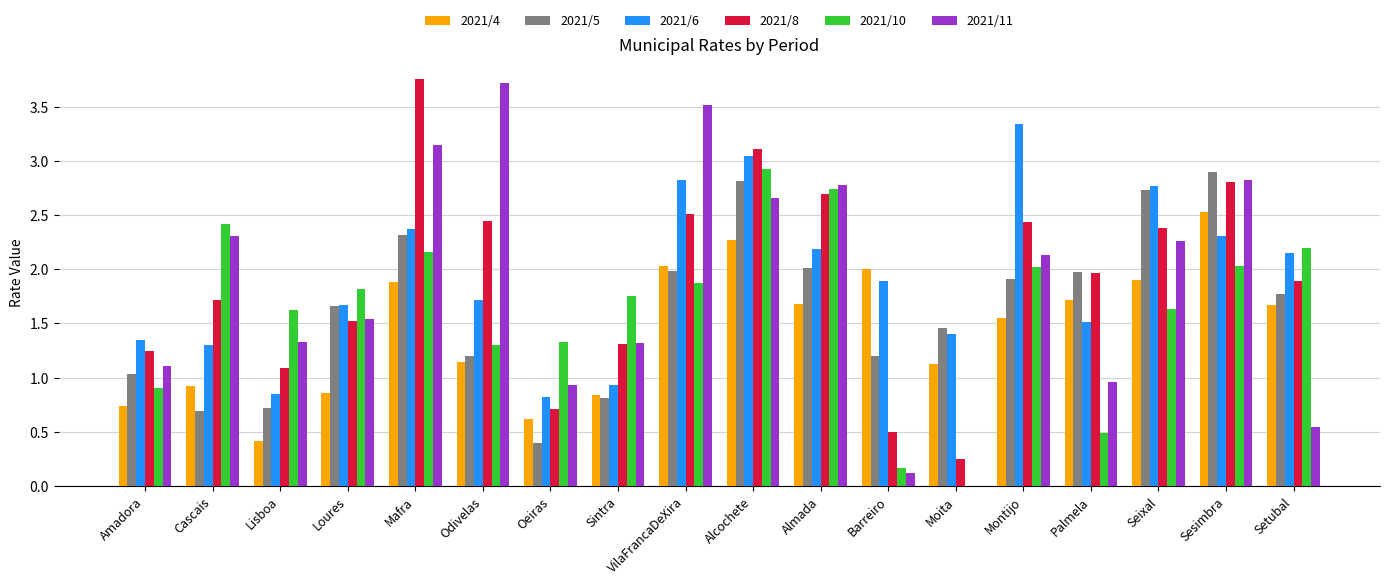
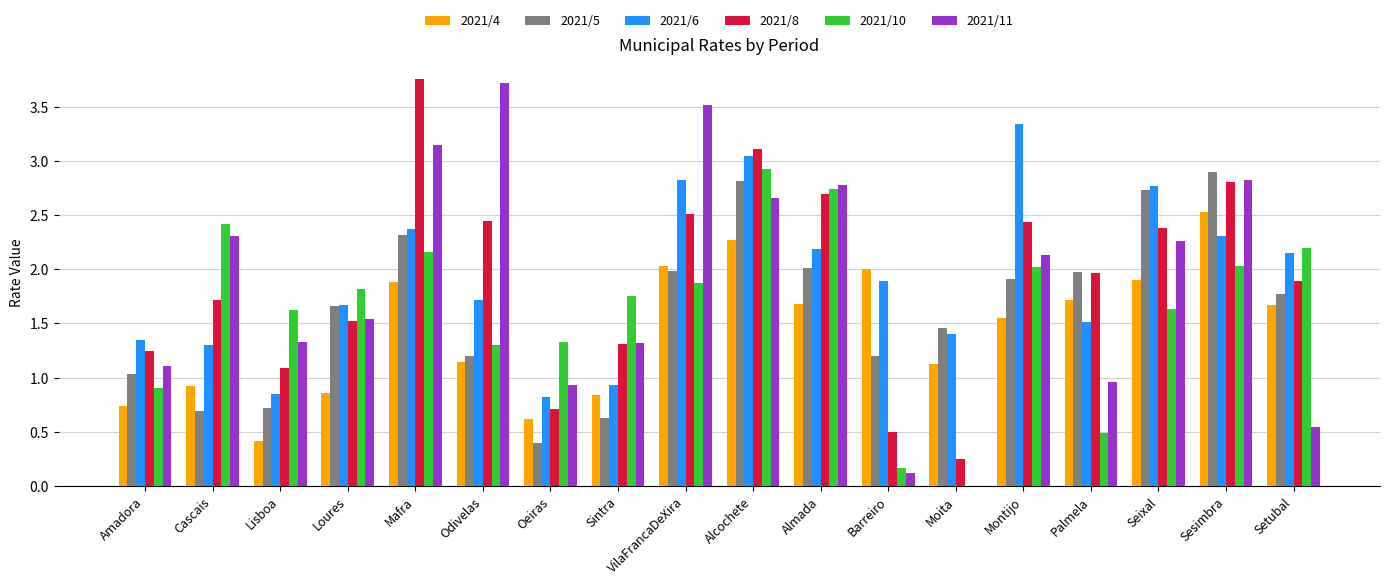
  {
    "2021/4": {
      "Amadora": 0.74,
      "Cascais": 0.93,
      "Lisboa": 0.41,
      "Loures": 0.86,
      "Mafra": 1.88,
      "Odivelas": 1.15,
      "Oeiras": 0.62,
      "Sintra": 0.84,
      "VilaFrancaDeXira": 2.03,
      "Alcochete": 2.27,
      "Almada": 1.68,
      "Barreiro": 2.00,
      "Moita": 1.13,
      "Montijo": 1.55,
      "Palmela": 1.71,
      "Seixal": 1.90,
      "Sesimbra": 2.53,
      "Setubal": 1.67
    },
    "2021/5": {
      "Amadora": 1.03,
      "Cascais": 0.69,
      "Lisboa": 0.72,
      "Loures": 1.66,
      "Mafra": 2.31,
      "Odivelas": 1.20,
      "Oeiras": 0.39,
-     "Sintra": 0.82,
+     "Sintra": 0.63,
      "VilaFrancaDeXira": 1.98,
      "Alcochete": 2.81,
      "Almada": 2.01,
      "Barreiro": 1.20,
      "Moita": 1.45,
      "Montijo": 1.91,
      "Palmela": 1.97,
      "Seixal": 2.73,
      "Sesimbra": 2.89,
      "Setubal": 1.77
    },
    "2021/6": {
      "Amadora": 1.35,
      "Cascais": 1.30,
      "Lisboa": 0.85,
      "Loures": 1.67,
      "Mafra": 2.38,
      "Odivelas": 1.72,
      "Oeiras": 0.83,
      "Sintra": 0.93,
      "VilaFrancaDeXira": 2.82,
      "Alcochete": 3.05,
      "Almada": 2.19,
      "Barreiro": 1.89,
      "Moita": 1.40,
      "Montijo": 3.34,
      "Palmela": 1.52,
      "Seixal": 2.77,
      "Sesimbra": 2.30,
      "Setubal": 2.15
    },
    "2021/8": {
      "Amadora": 1.24,
      "Cascais": 1.71,
      "Lisboa": 1.09,
      "Loures": 1.53,
      "Mafra": 3.75,
      "Odivelas": 2.45,
      "Oeiras": 0.71,
      "Sintra": 1.31,
      "VilaFrancaDeXira": 2.51,
      "Alcochete": 3.11,
      "Almada": 2.70,
      "Barreiro": 0.50,
      "Moita": 0.25,
      "Montijo": 2.43,
      "Palmela": 1.96,
      "Seixal": 2.38,
      "Sesimbra": 2.80,
      "Setubal": 1.89
    },
    "2021/10": {
      "Amadora": 0.90,
      "Cascais": 2.42,
      "Lisboa": 1.62,
      "Loures": 1.82,
      "Mafra": 2.16,
      "Odivelas": 1.30,
      "Oeiras": 1.33,
      "Sintra": 1.75,
      "VilaFrancaDeXira": 1.88,
      "Alcochete": 2.92,
      "Almada": 2.74,
      "Barreiro": 0.17,
      "Moita": 0.00,
      "Montijo": 2.02,
      "Palmela": 0.49,
      "Seixal": 1.63,
      "Sesimbra": 2.03,
      "Setubal": 2.20
    },
    "2021/11": {
      "Amadora": 1.11,
      "Cascais": 2.30,
      "Lisboa": 1.33,
      "Loures": 1.55,
      "Mafra": 3.14,
      "Odivelas": 3.72,
      "Oeiras": 0.94,
      "Sintra": 1.32,
      "VilaFrancaDeXira": 3.52,
      "Alcochete": 2.65,
      "Almada": 2.78,
      "Barreiro": 0.13,
      "Moita": 0.00,
      "Montijo": 2.14,
      "Palmela": 0.96,
      "Seixal": 2.26,
      "Sesimbra": 2.83,
      "Setubal": 0.55
    }
  }
